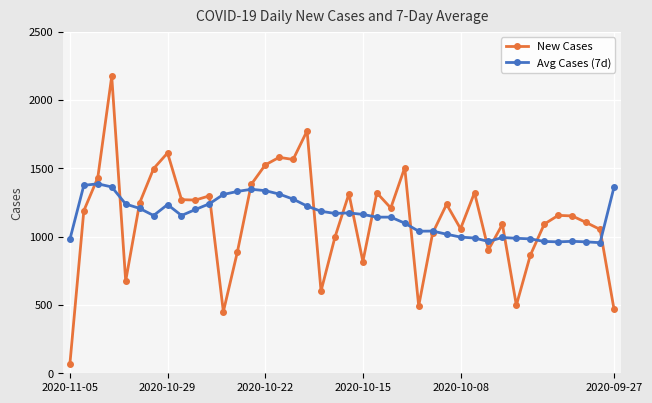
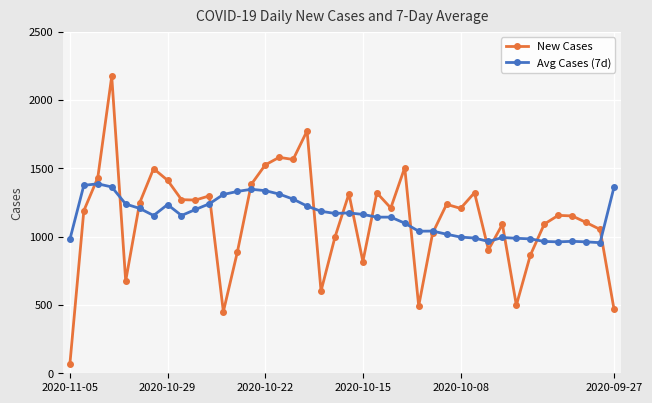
  {
    "New Cases": {
      "2020-11-05": 70,
-     "2020-10-29": 1610,
+     "2020-10-29": 1410,
      "2020-10-22": 1530,
      "2020-10-15": 820,
-     "2020-10-08": 1060,
+     "2020-10-08": 1210,
      "2020-09-27": 470
    },
    "Avg Cases (7d)": {
      "2020-11-05": 980,
      "2020-10-29": 1240,
      "2020-10-22": 1340,
      "2020-10-15": 1160,
      "2020-10-08": 1000,
      "2020-09-27": 1360
    }
  }
